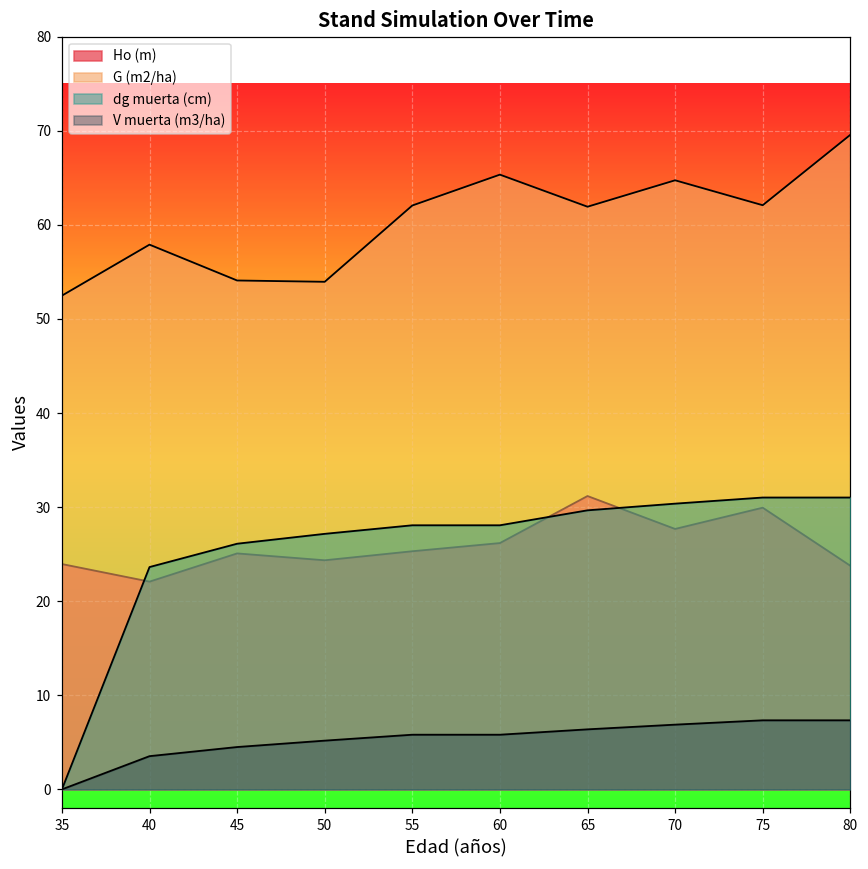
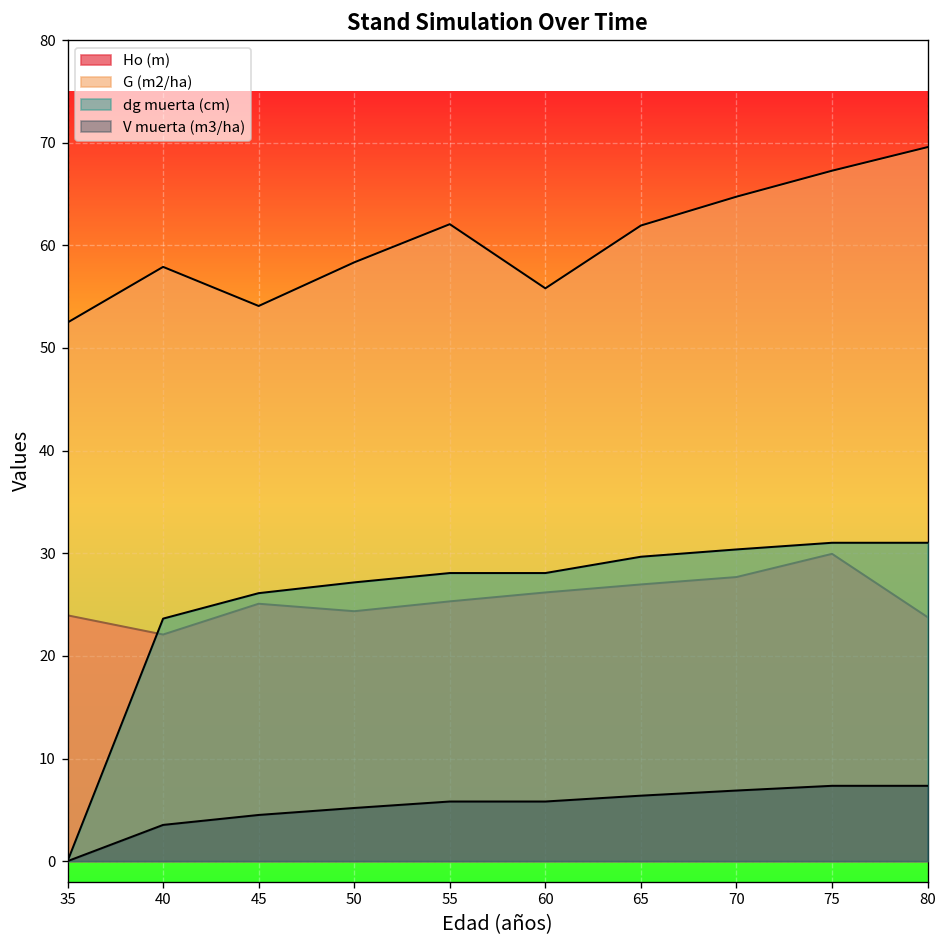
  {
    "Ho (m)": {
      "35": 24,
      "40": 22,
      "45": 25,
      "50": 24,
      "55": 25,
      "60": 26,
-     "65": 31,
+     "65": 27,
      "70": 28,
      "75": 30,
      "80": 24
    },
    "G (m2/ha)": {
      "35": 52,
      "40": 58,
      "45": 54,
-     "50": 54,
+     "50": 58,
      "55": 62,
-     "60": 65,
+     "60": 56,
      "65": 62,
      "70": 65,
-     "75": 62,
+     "75": 67,
      "80": 70
    }
  }
